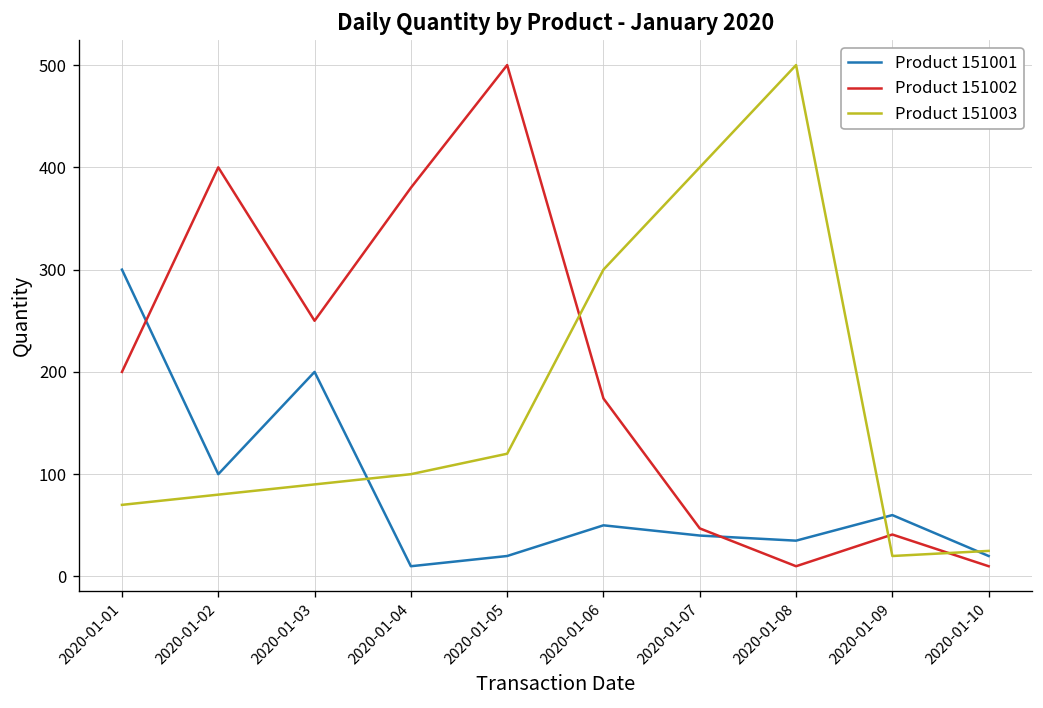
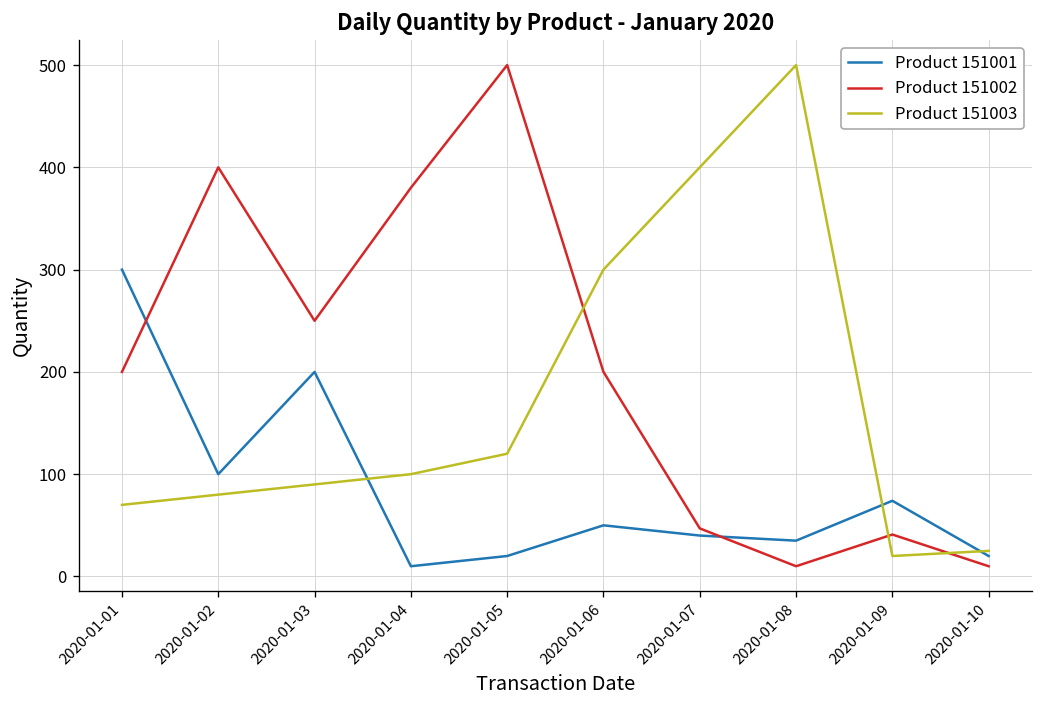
  {
    "Product 151001": {
      "2020-01-01": 300,
      "2020-01-02": 100,
      "2020-01-03": 200,
      "2020-01-04": 10,
      "2020-01-05": 20,
      "2020-01-06": 50,
      "2020-01-07": 40,
      "2020-01-08": 40,
-     "2020-01-09": 60,
+     "2020-01-09": 70,
      "2020-01-10": 20
    },
    "Product 151002": {
      "2020-01-01": 200,
      "2020-01-02": 400,
      "2020-01-03": 250,
      "2020-01-04": 380,
      "2020-01-05": 500,
-     "2020-01-06": 170,
+     "2020-01-06": 200,
      "2020-01-07": 50,
      "2020-01-08": 10,
      "2020-01-09": 40,
      "2020-01-10": 10
    },
    "Product 151003": {
      "2020-01-01": 70,
      "2020-01-02": 80,
      "2020-01-03": 90,
      "2020-01-04": 100,
      "2020-01-05": 120,
      "2020-01-06": 300,
      "2020-01-07": 400,
      "2020-01-08": 500,
      "2020-01-09": 20,
      "2020-01-10": 30
    }
  }
